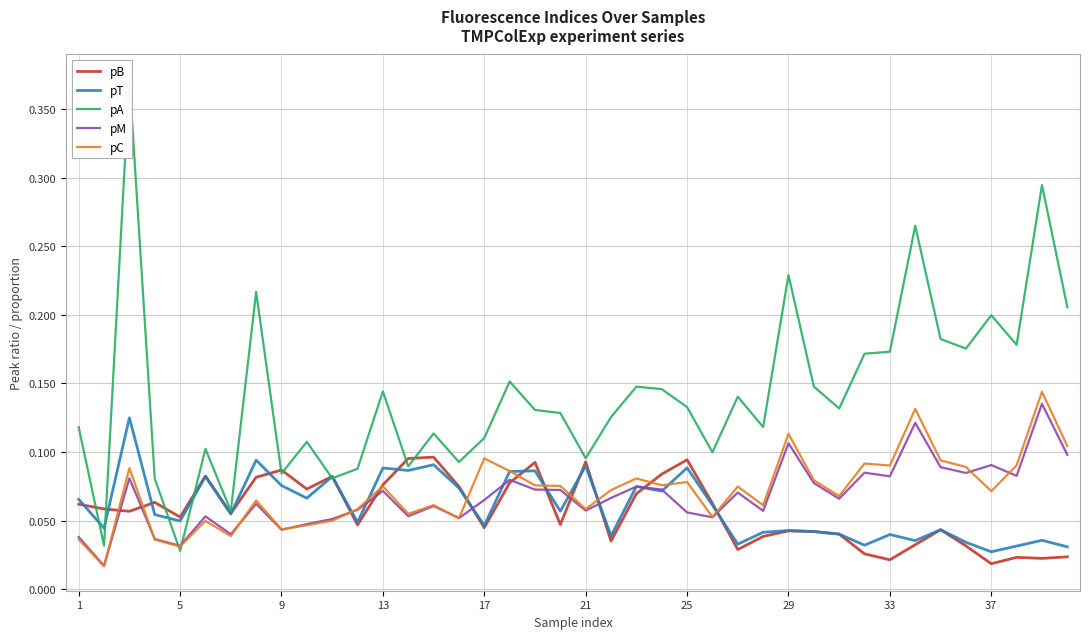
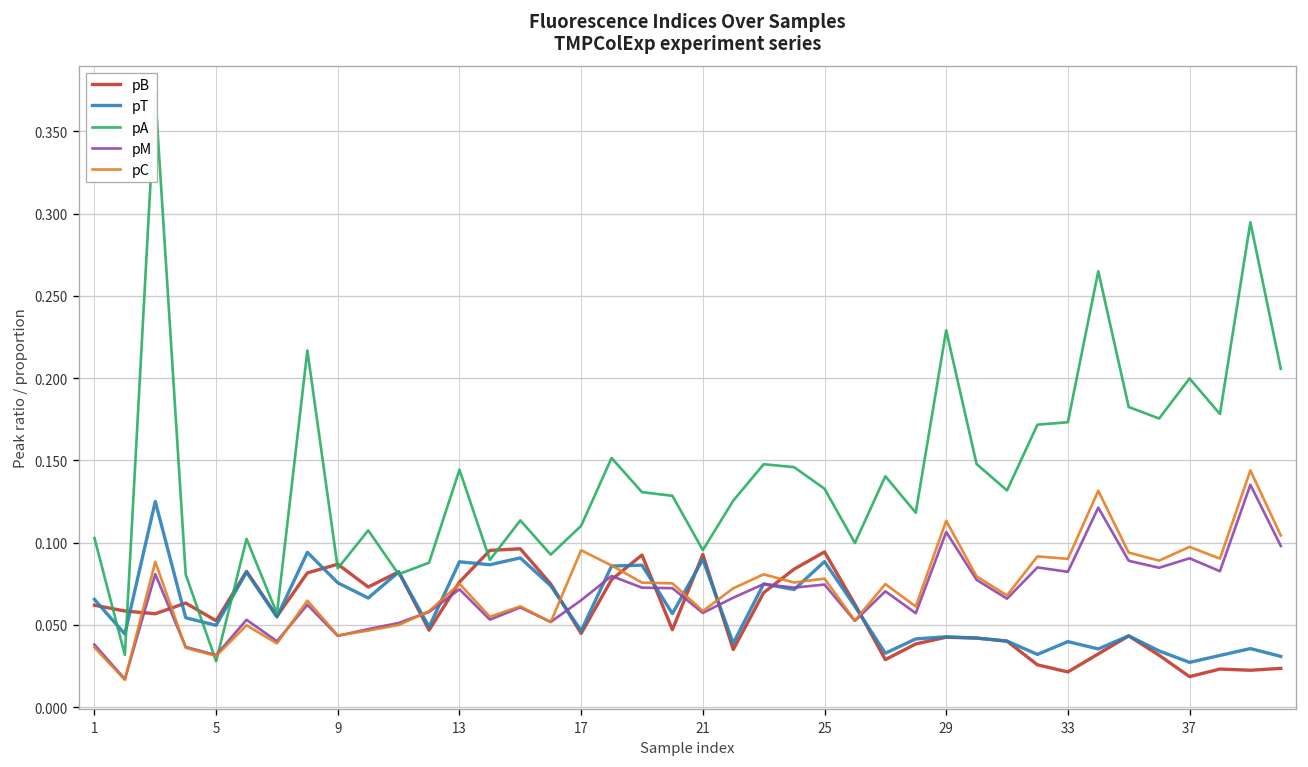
  {
    "pB": {
      "1": 0.062,
      "5": 0.052,
      "9": 0.087,
      "21": 0.093,
      "25": 0.094,
      "33": 0.021,
      "37": 0.018
    },
    "pT": {
      "1": 0.065,
      "5": 0.050,
      "9": 0.076,
      "13": 0.088,
      "21": 0.090,
      "25": 0.088,
      "33": 0.040,
      "37": 0.027
    },
    "pA": {
-     "1": 0.118,
+     "1": 0.103,
      "5": 0.028,
      "9": 0.084,
      "13": 0.144,
      "17": 0.110,
      "21": 0.095,
      "25": 0.133,
      "29": 0.229,
      "33": 0.173,
      "37": 0.200
    },
    "pM": {
      "13": 0.072,
      "17": 0.065,
-     "25": 0.056,
+     "25": 0.074,
      "29": 0.106,
      "33": 0.082,
      "37": 0.090
    },
    "pC": {
      "17": 0.095,
      "25": 0.078,
      "29": 0.113,
      "33": 0.090,
-     "37": 0.071
+     "37": 0.097
    }
  }
